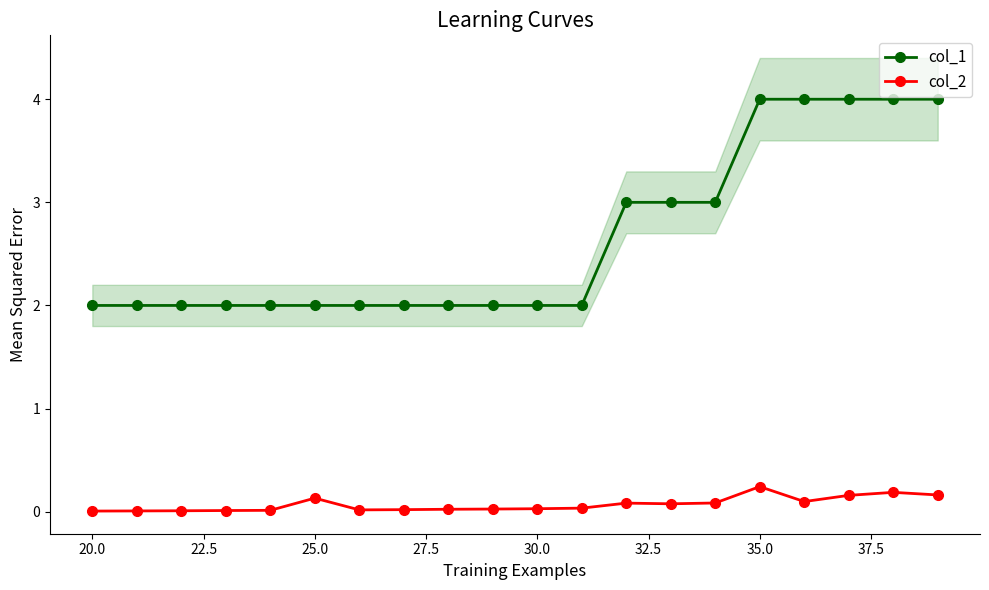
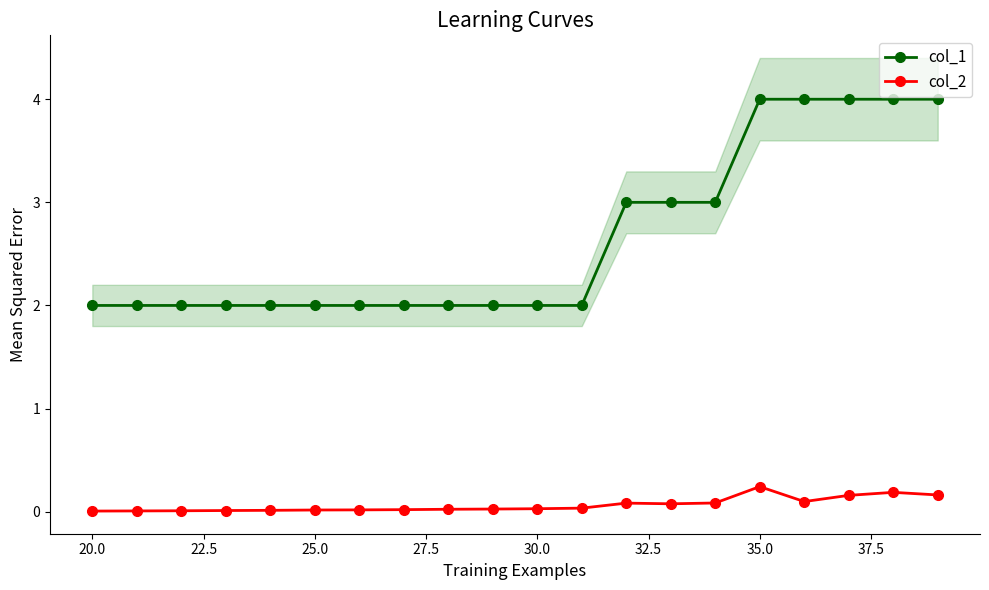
  {
    "col_2": {
      "20.0": 0.01,
-     "25.0": 0.13,
+     "25.0": 0.02,
      "30.0": 0.03,
      "35.0": 0.24
    }
  }
